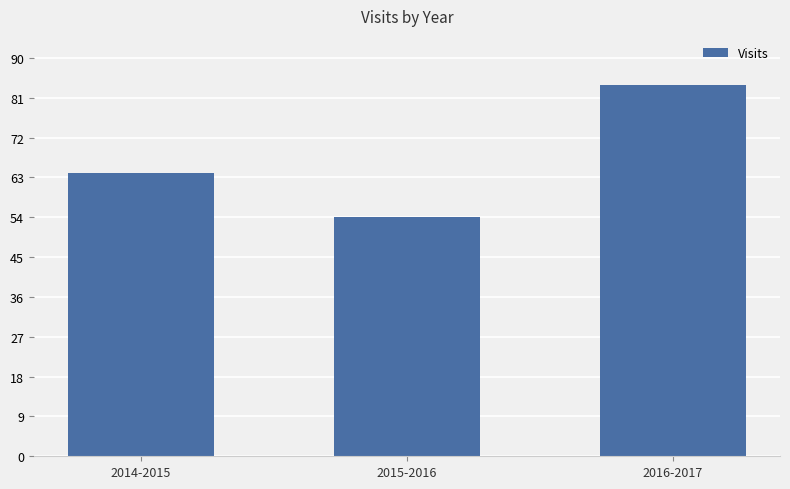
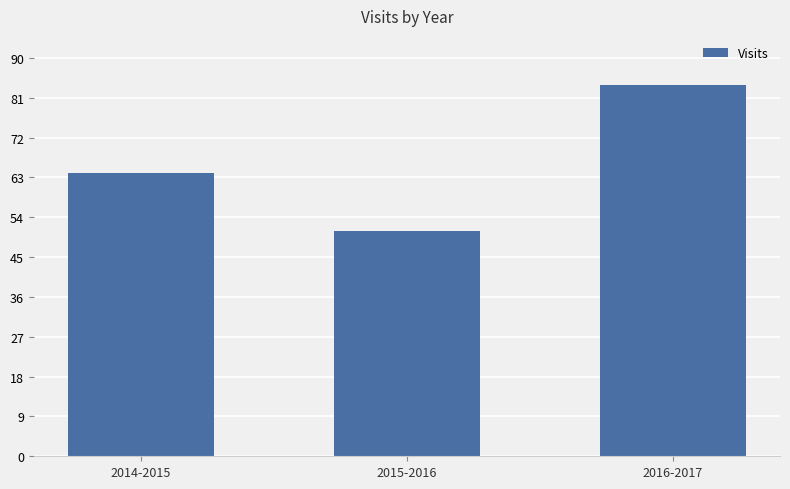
  {
    "2014-2015": 64,
-   "2015-2016": 54,
+   "2015-2016": 51,
    "2016-2017": 84
  }
